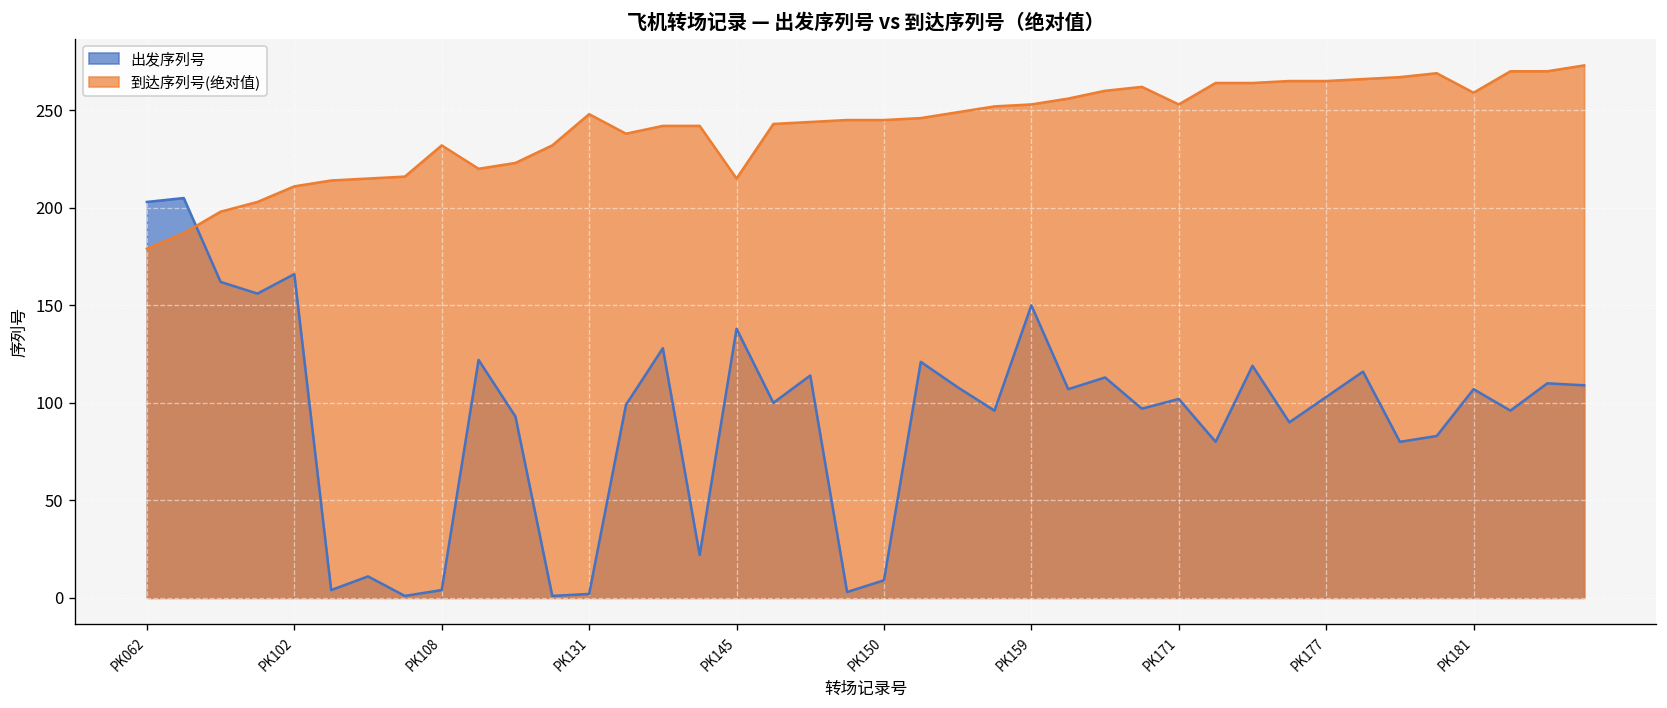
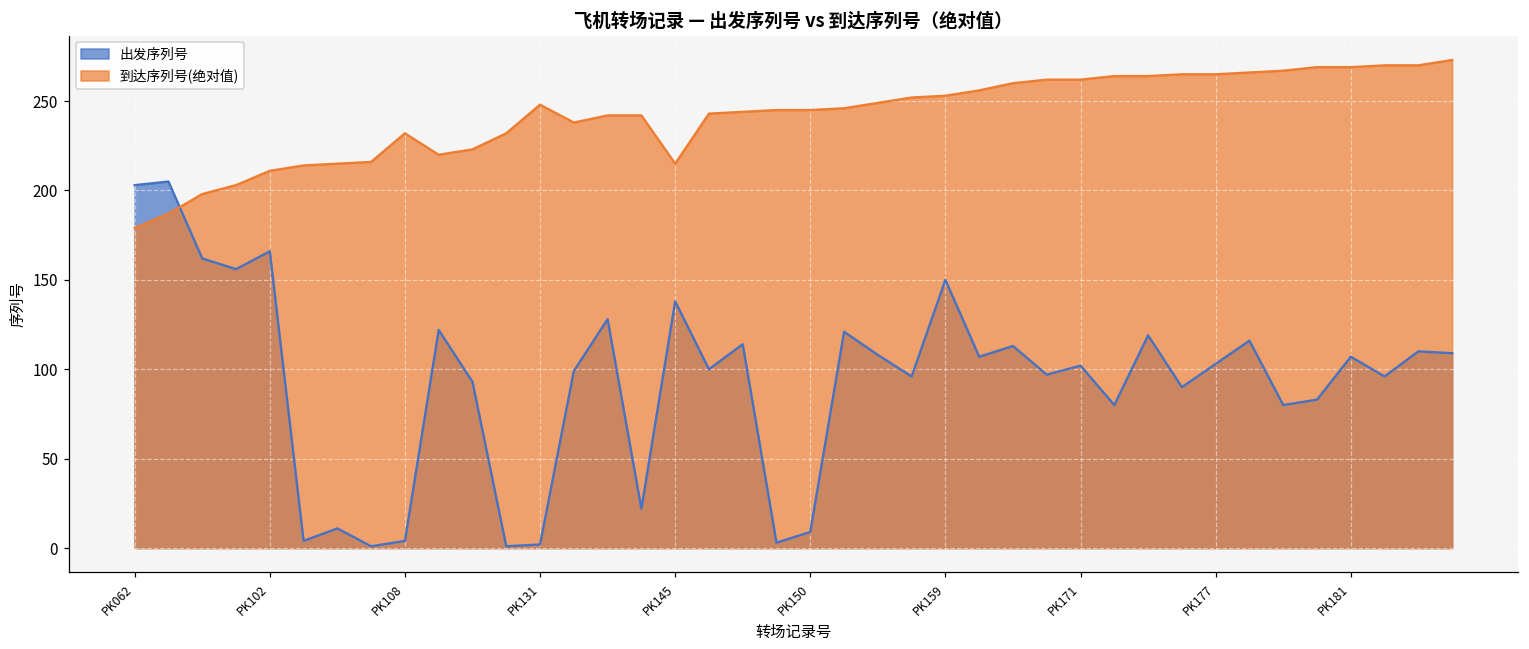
  {
    "出发序列号": {
      "PK062": 203,
      "PK102": 166,
      "PK108": 4,
      "PK131": 2,
      "PK145": 138,
      "PK150": 9,
      "PK159": 150,
      "PK171": 102,
      "PK177": 103,
      "PK181": 107
    },
    "到达序列号(绝对值)": {
      "PK062": 179,
      "PK102": 211,
      "PK108": 232,
      "PK131": 248,
      "PK145": 215,
      "PK150": 245,
      "PK159": 253,
-     "PK171": 253,
+     "PK171": 262,
      "PK177": 265,
-     "PK181": 259
+     "PK181": 269
    }
  }
